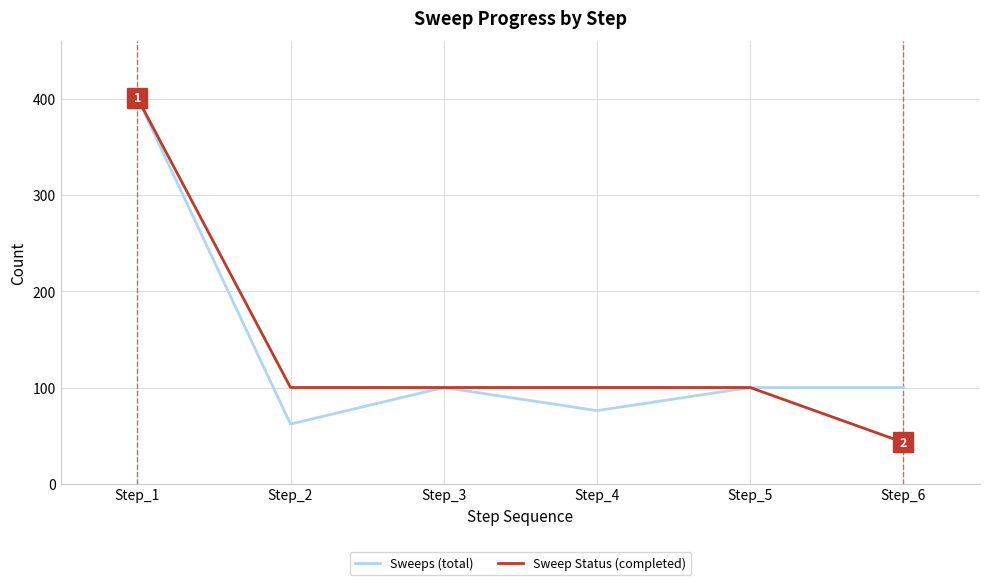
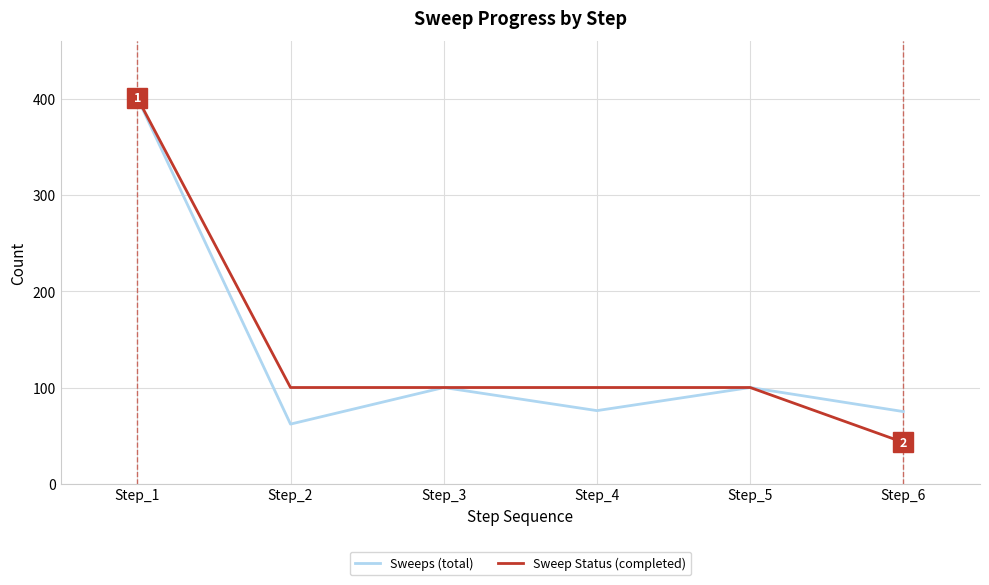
  {
    "Sweeps (total)": {
      "Step_2": 60,
      "Step_4": 80,
-     "Step_6": 100
+     "Step_6": 80
    }
  }
